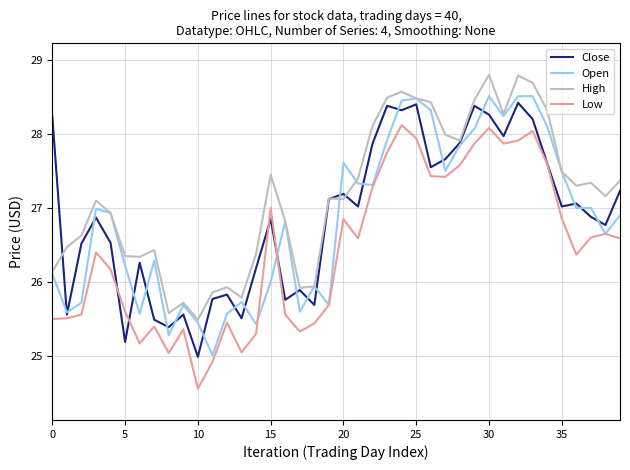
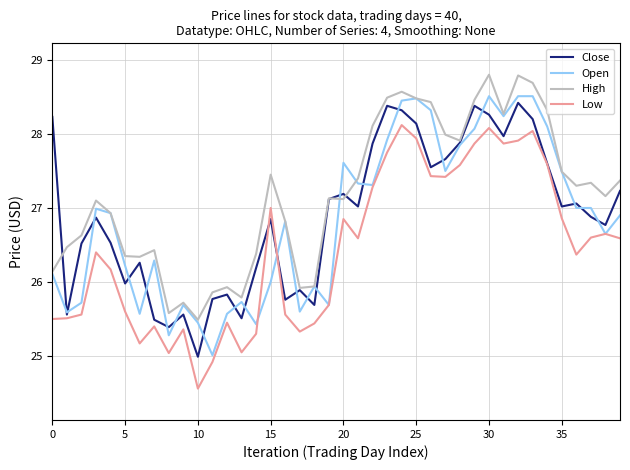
  {
    "Close": {
      "0": 28.2,
-     "5": 25.2,
+     "5": 26.0,
      "10": 25.0,
      "15": 26.9,
      "20": 27.2,
-     "25": 28.4,
+     "25": 28.1,
      "30": 28.3,
      "35": 27.0
    },
    "Open": {
      "5": 26.2,
      "10": 25.5,
      "15": 26.0,
      "20": 27.6,
      "30": 28.5
    },
    "High": {
      "5": 26.4,
      "10": 25.5,
      "15": 27.5,
      "20": 27.1,
      "30": 28.8
    },
    "Low": {
      "0": 25.5,
      "5": 25.6,
      "10": 24.6,
      "15": 27.0,
      "20": 26.9,
      "25": 27.9,
      "30": 28.1,
      "35": 26.9
    }
  }
